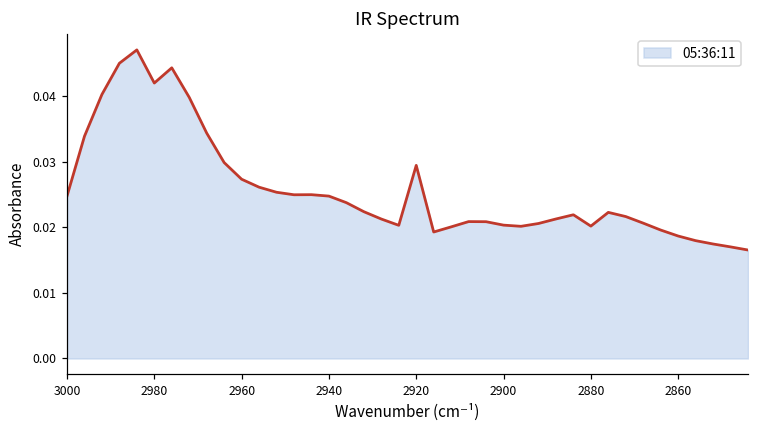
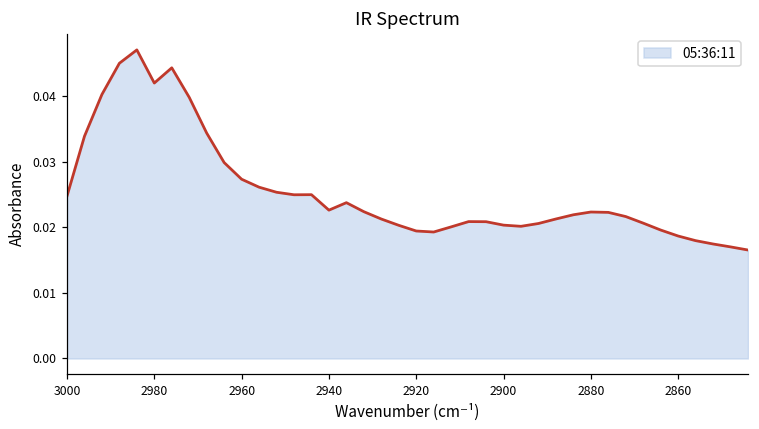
  {
    "3000": 0.025,
    "2980": 0.042,
    "2960": 0.027,
-   "2940": 0.025,
-   "2920": 0.029,
+   "2940": 0.023,
+   "2920": 0.019,
    "2900": 0.020,
-   "2880": 0.020,
+   "2880": 0.022,
    "2860": 0.019
  }
